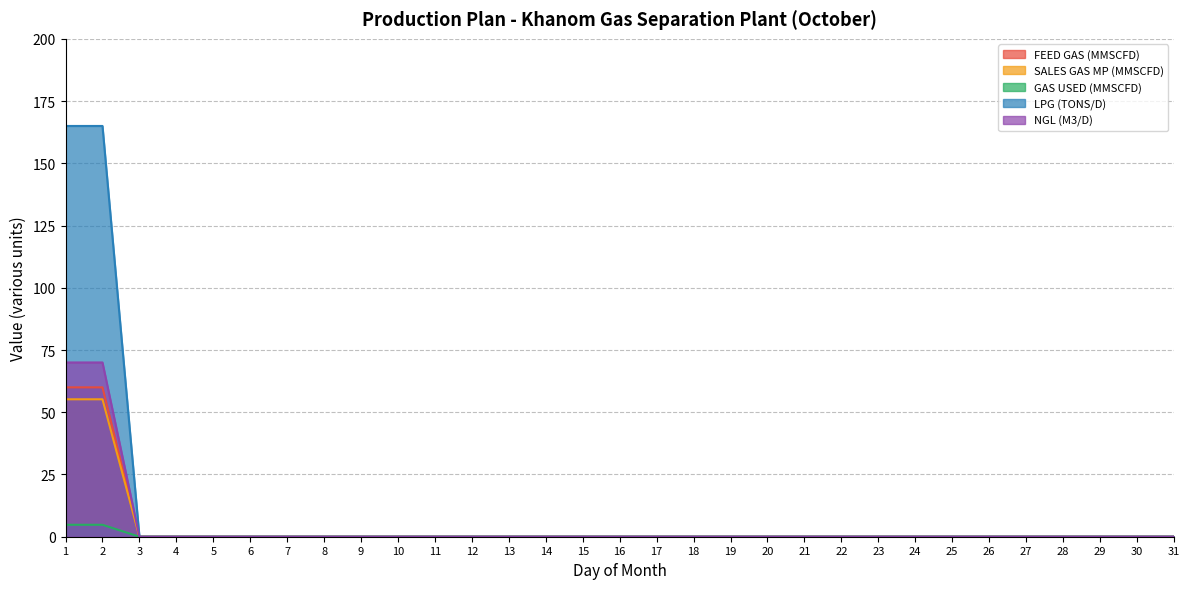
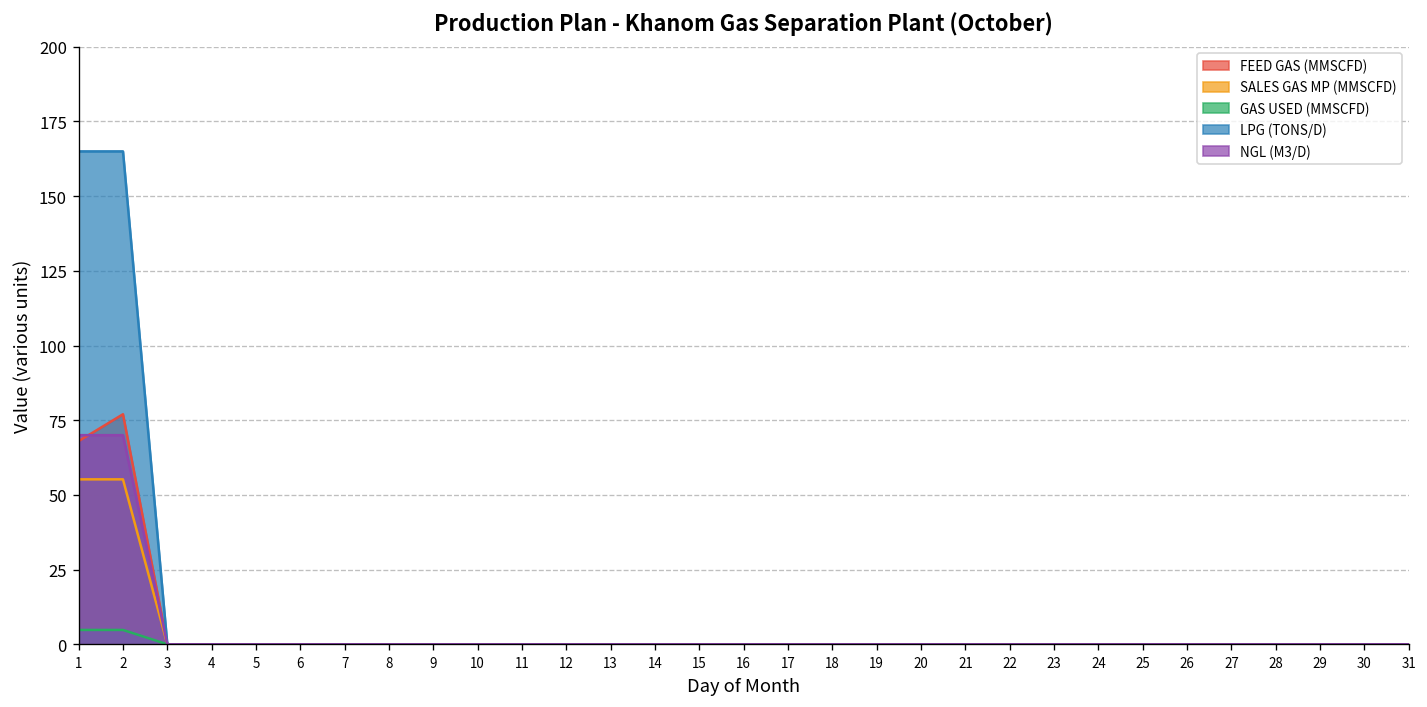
  {
    "FEED GAS (MMSCFD)": {
-     "1": 60,
-     "2": 60
+     "1": 68,
+     "2": 77
    },
    "SALES GAS MP (MMSCFD)": {
      "1": 55,
      "2": 55
    },
    "GAS USED (MMSCFD)": {
      "1": 5,
      "2": 5
    },
    "LPG (TONS/D)": {
      "1": 165,
      "2": 165
    },
    "NGL (M3/D)": {
      "1": 70,
      "2": 70
    }
  }
